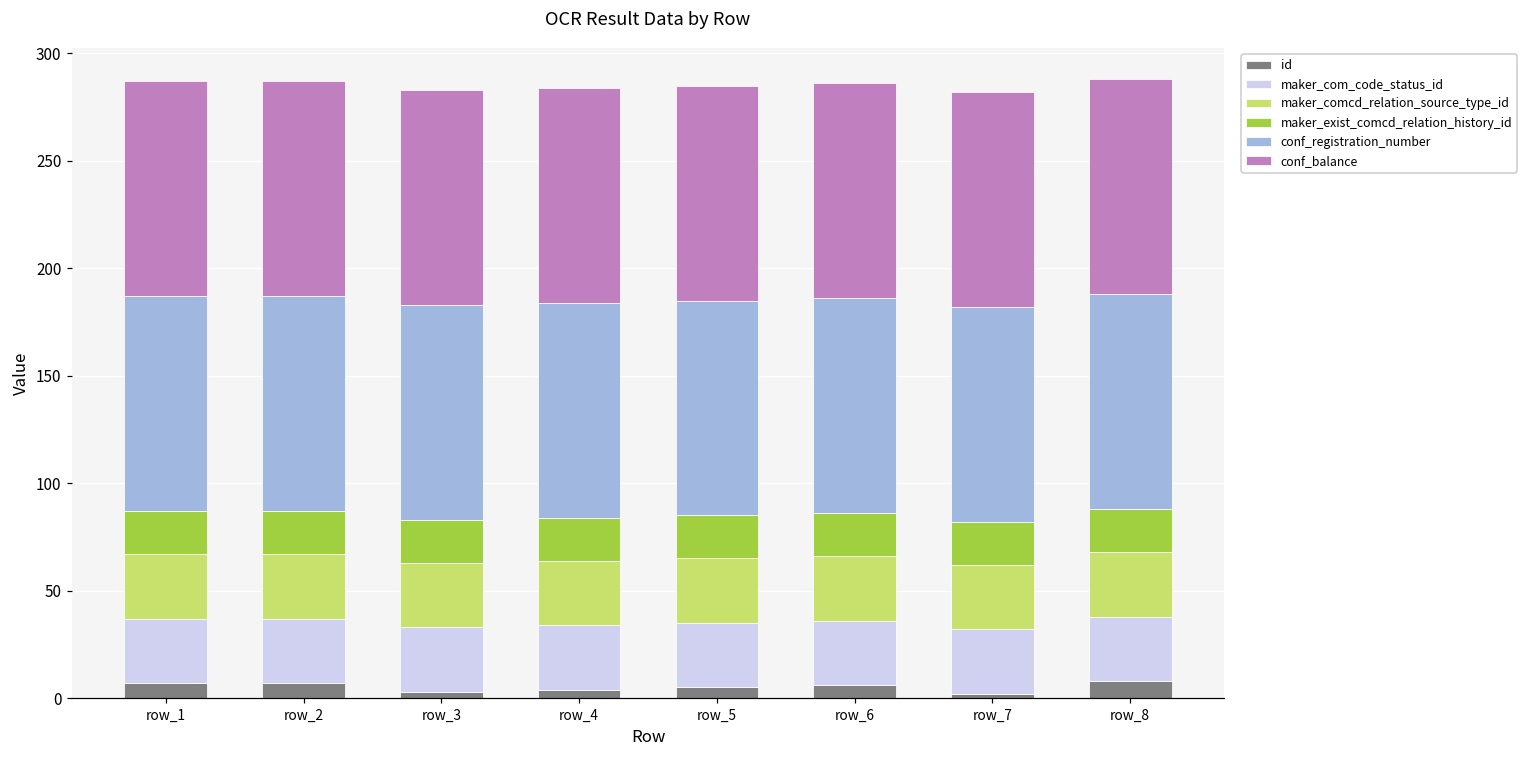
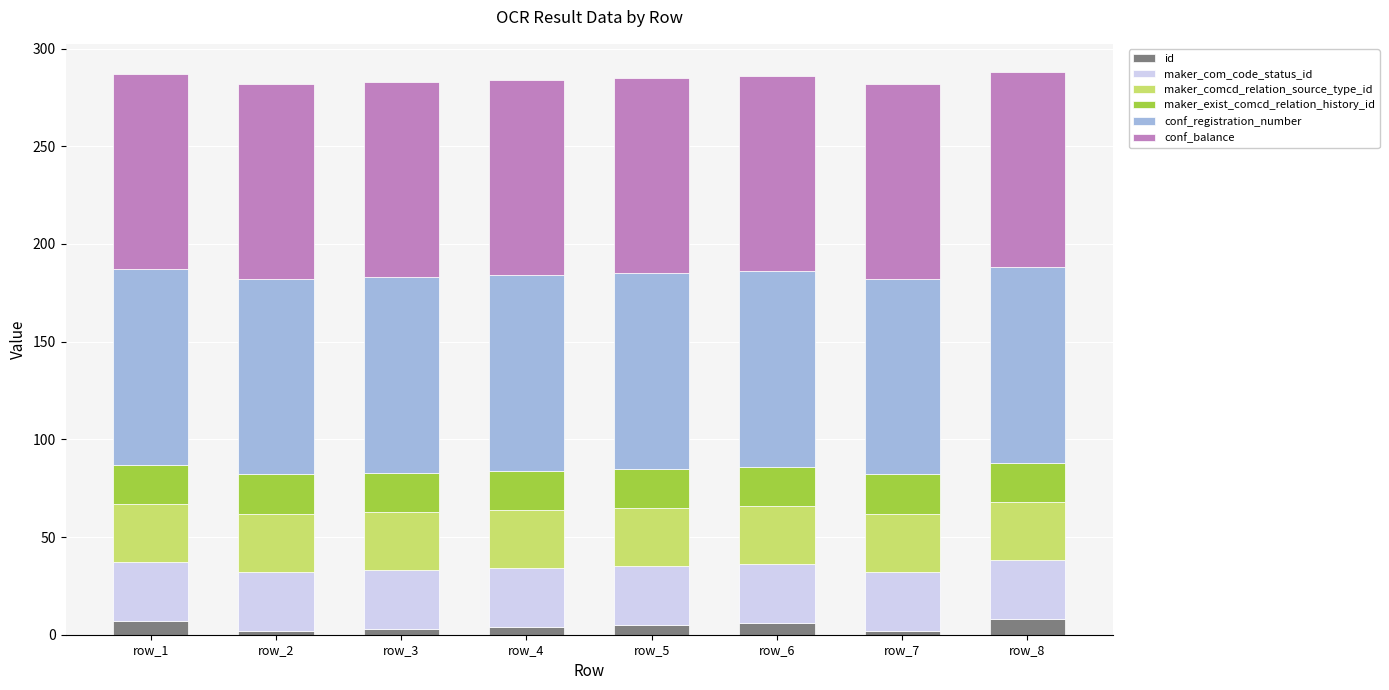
  {
    "id": {
      "row_1": 7,
-     "row_2": 7,
+     "row_2": 2,
      "row_3": 3,
      "row_4": 4,
      "row_5": 5,
      "row_6": 6,
      "row_7": 2,
      "row_8": 8
    },
    "maker_comcd_relation_source_type_id": {
      "row_1": 30,
      "row_2": 30,
      "row_3": 30,
      "row_4": 30,
      "row_5": 30,
      "row_6": 30,
      "row_7": 30,
      "row_8": 30
    },
    "maker_exist_comcd_relation_history_id": {
      "row_1": 20,
      "row_2": 20,
      "row_3": 20,
      "row_4": 20,
      "row_5": 20,
      "row_6": 20,
      "row_7": 20,
      "row_8": 20
    },
    "conf_balance": {
      "row_1": 100,
      "row_2": 100,
      "row_3": 100,
      "row_4": 100,
      "row_5": 100,
      "row_6": 100,
      "row_7": 100,
      "row_8": 100
    }
  }
